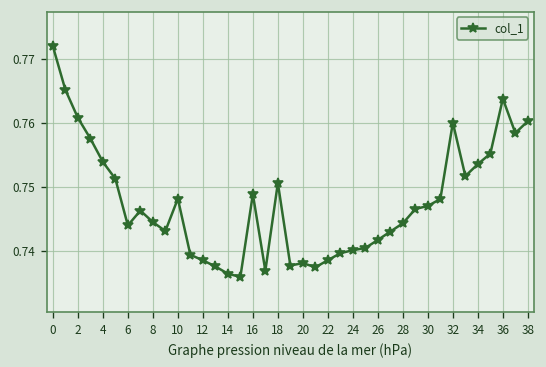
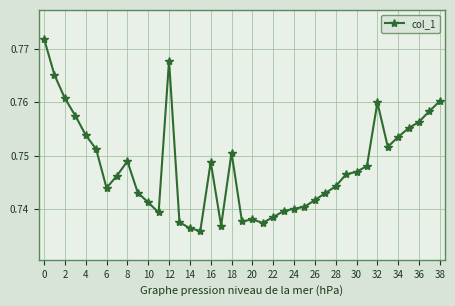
  {
    "0": 0.772,
    "2": 0.761,
    "4": 0.754,
    "6": 0.744,
-   "8": 0.744,
-   "10": 0.748,
-   "12": 0.738,
+   "8": 0.749,
+   "10": 0.741,
+   "12": 0.768,
    "14": 0.736,
    "16": 0.749,
    "18": 0.751,
    "20": 0.738,
    "22": 0.738,
    "24": 0.740,
    "26": 0.742,
    "28": 0.744,
    "30": 0.747,
    "32": 0.760,
    "34": 0.754,
-   "36": 0.764,
+   "36": 0.756,
    "38": 0.760
  }
